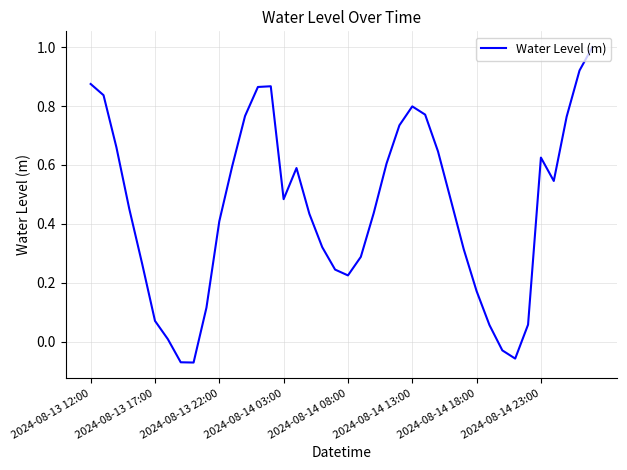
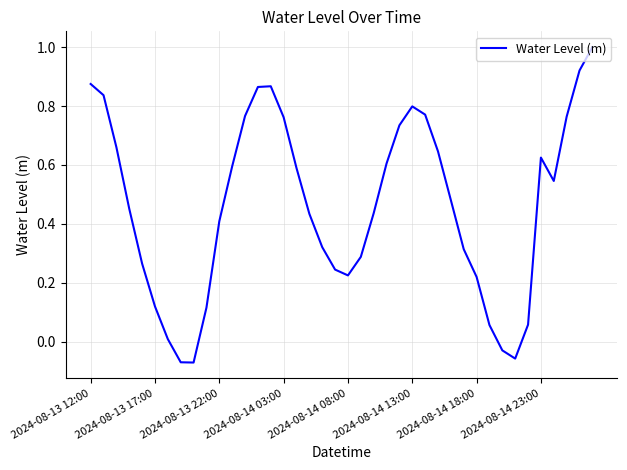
  {
    "2024-08-13 12:00": 0.88,
-   "2024-08-13 17:00": 0.07,
+   "2024-08-13 17:00": 0.12,
    "2024-08-13 22:00": 0.41,
-   "2024-08-14 03:00": 0.48,
+   "2024-08-14 03:00": 0.76,
    "2024-08-14 08:00": 0.22,
    "2024-08-14 13:00": 0.80,
-   "2024-08-14 18:00": 0.17,
+   "2024-08-14 18:00": 0.22,
    "2024-08-14 23:00": 0.63
  }
